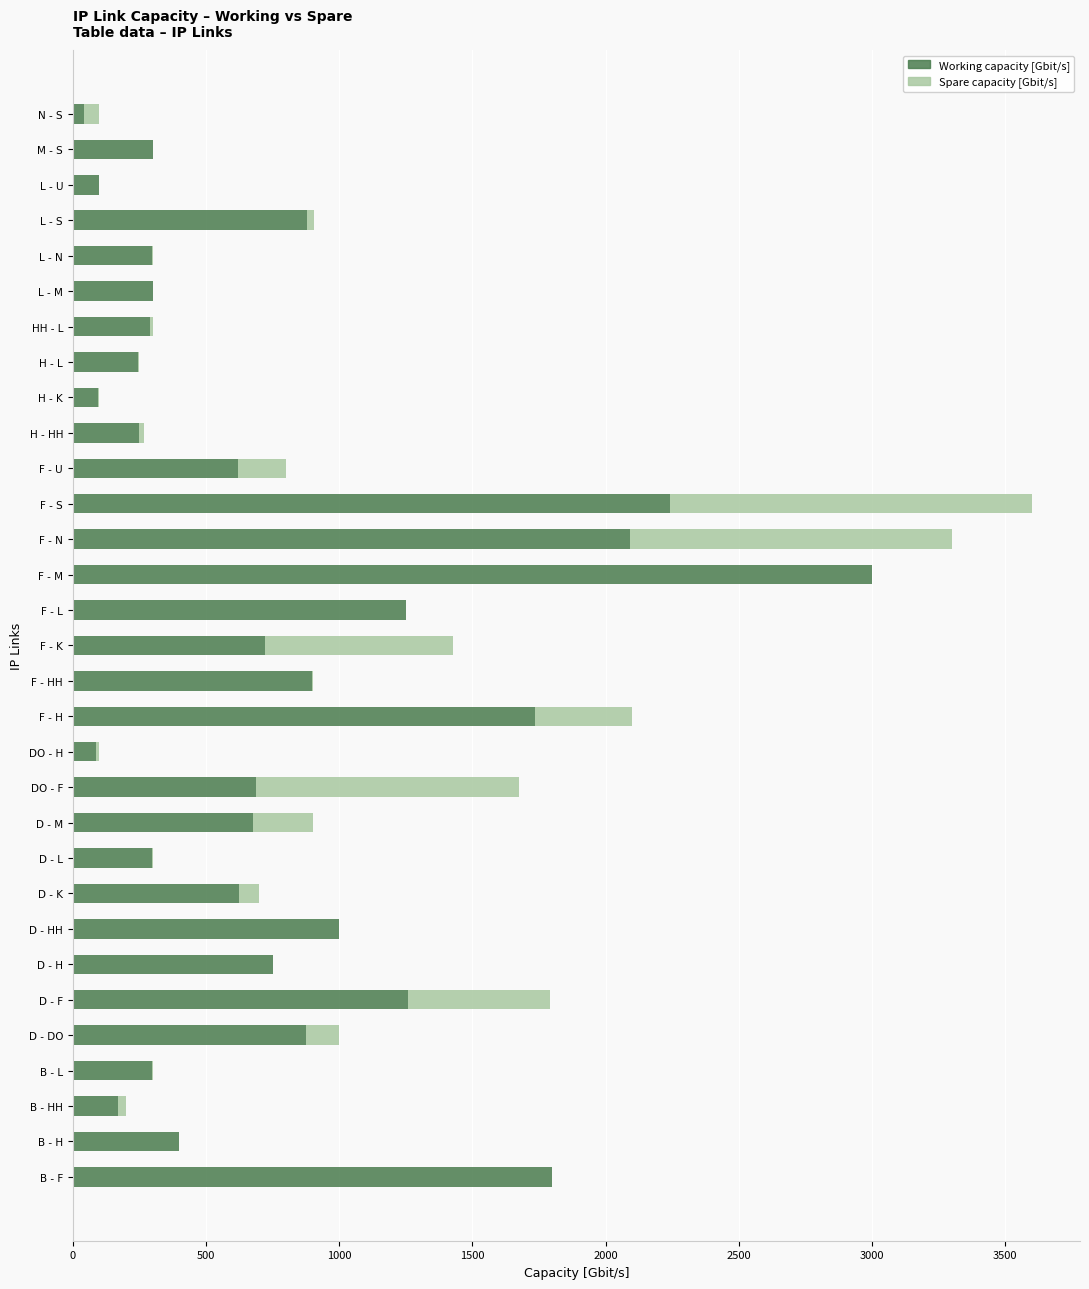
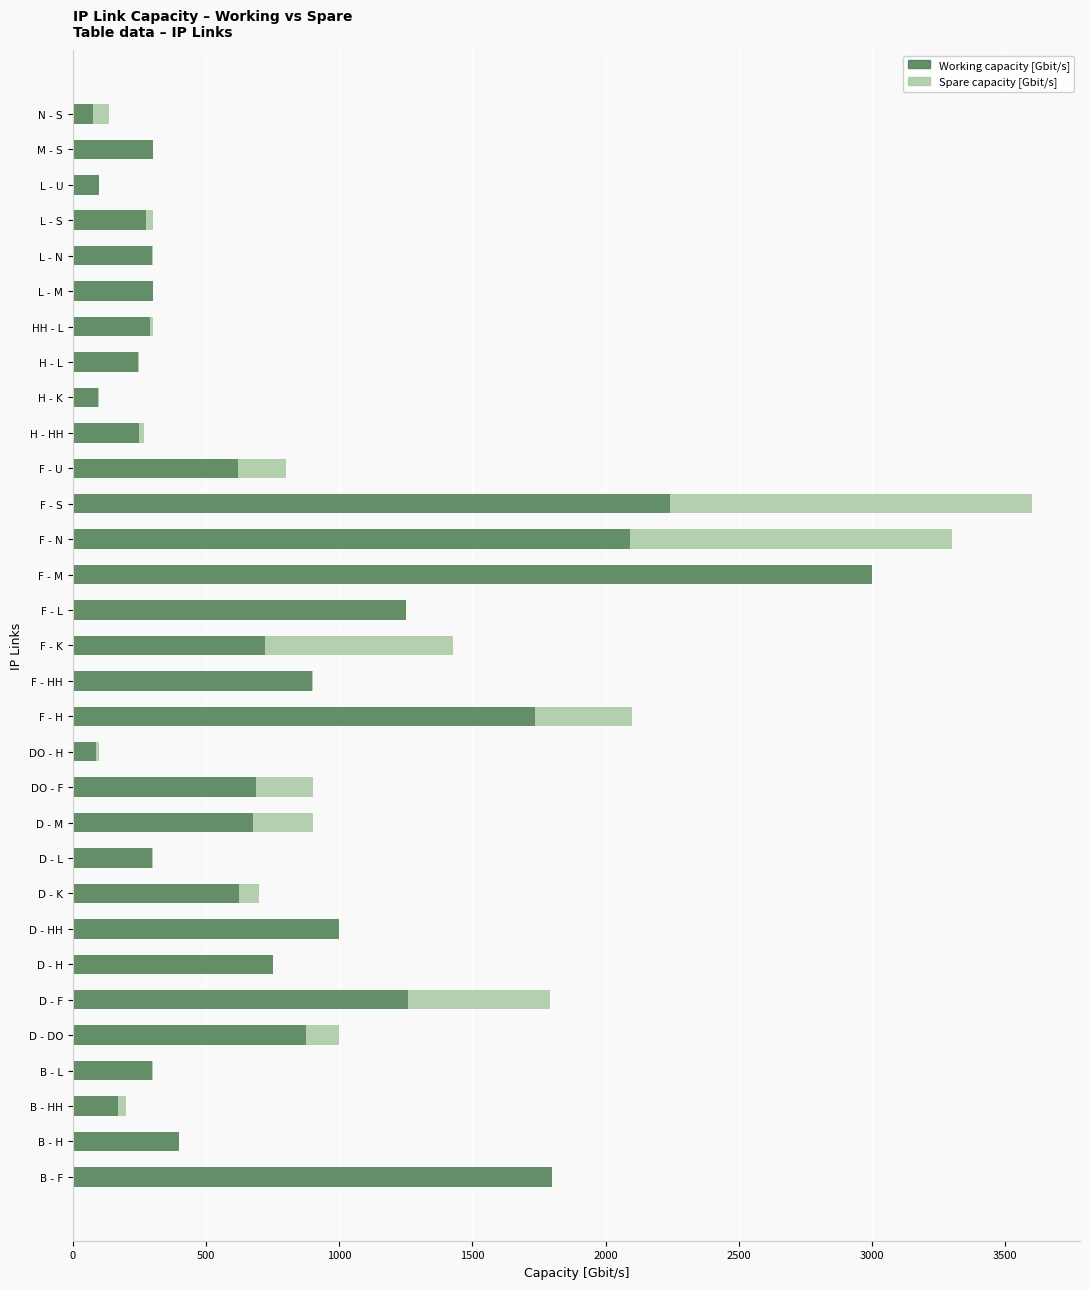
  {
    "Working capacity [Gbit/s]": {
-     "N - S": 40,
+     "N - S": 80,
      "M - S": 300,
      "L - U": 100,
-     "L - S": 880,
+     "L - S": 280,
      "L - N": 300,
      "L - M": 300,
      "HH - L": 290,
      "H - L": 240,
      "H - K": 100,
      "H - HH": 250,
      "F - U": 620,
      "F - S": 2240,
      "F - N": 2090,
      "F - M": 3000,
      "F - L": 1250,
      "F - K": 720,
      "F - HH": 900,
      "F - H": 1740,
      "DO - H": 90,
      "DO - F": 690,
      "D - M": 680,
      "D - L": 300,
      "D - K": 620,
      "D - HH": 1000,
      "D - H": 750,
      "D - F": 1260,
      "D - DO": 880,
      "B - L": 300,
      "B - HH": 170,
      "B - H": 400,
      "B - F": 1800
    },
    "Spare capacity [Gbit/s]": {
      "N - S": 60,
      "M - S": 0,
      "L - U": 0,
      "L - S": 20,
      "L - M": 0,
      "HH - L": 10,
      "H - HH": 20,
      "F - U": 180,
      "F - S": 1360,
      "F - N": 1210,
      "F - M": 0,
      "F - K": 700,
      "F - H": 360,
      "DO - H": 10,
-     "DO - F": 990,
+     "DO - F": 210,
      "D - M": 220,
      "D - K": 80,
      "D - HH": 0,
      "D - H": 0,
      "D - F": 530,
      "D - DO": 120,
      "B - HH": 30,
      "B - H": 0,
      "B - F": 0
    }
  }
